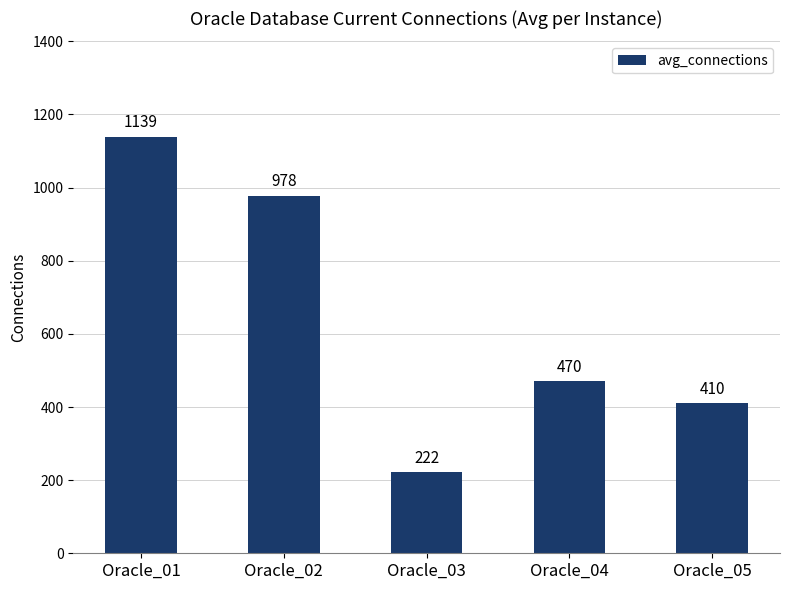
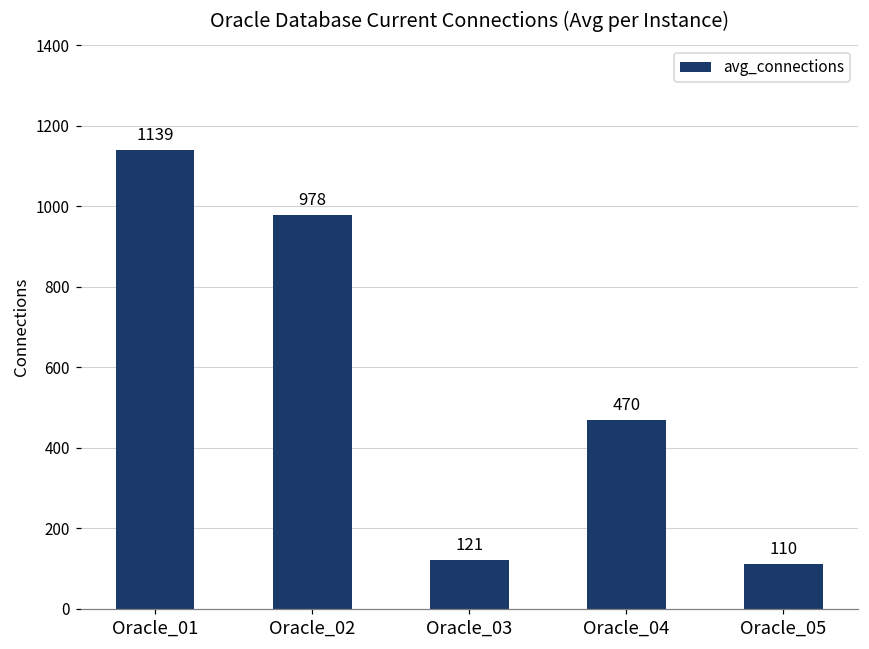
  {
    "Oracle_01": 1139,
    "Oracle_02": 978,
-   "Oracle_03": 222,
+   "Oracle_03": 121,
    "Oracle_04": 470,
-   "Oracle_05": 410
+   "Oracle_05": 110
  }
